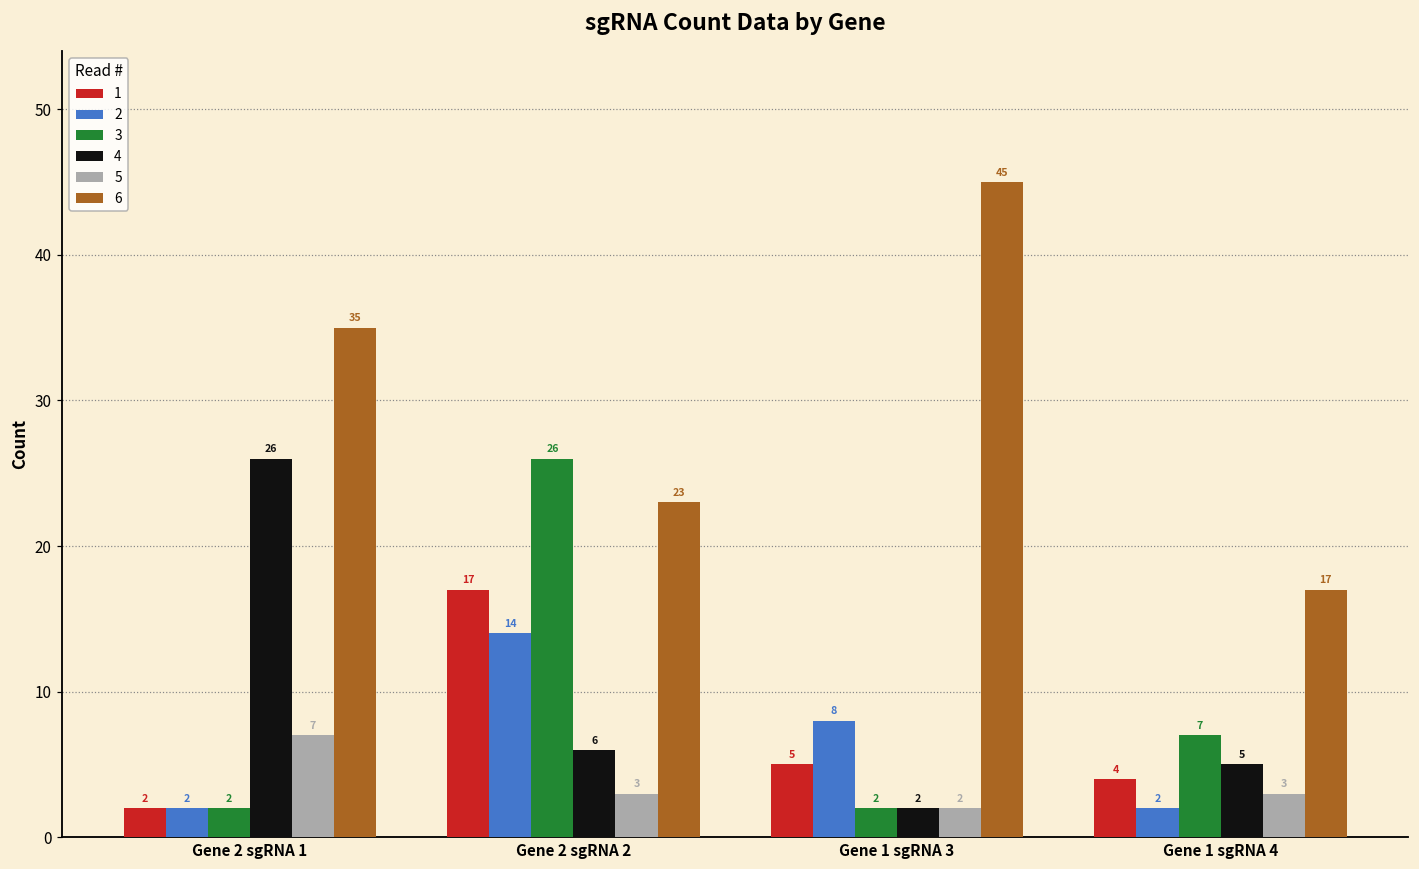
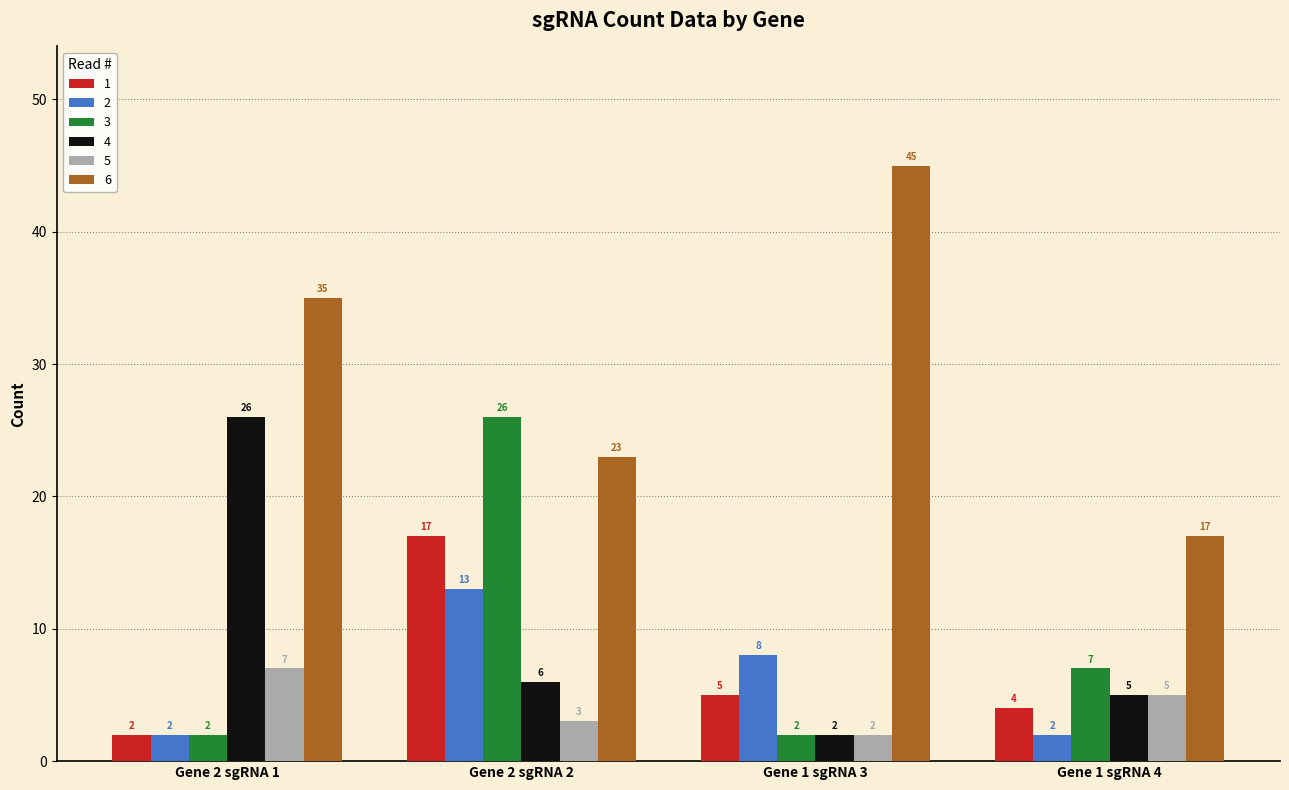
  {
    "1": {
      "Gene 2 sgRNA 1": 2,
      "Gene 2 sgRNA 2": 17,
      "Gene 1 sgRNA 3": 5,
      "Gene 1 sgRNA 4": 4
    },
    "2": {
      "Gene 2 sgRNA 1": 2,
-     "Gene 2 sgRNA 2": 14,
+     "Gene 2 sgRNA 2": 13,
      "Gene 1 sgRNA 3": 8,
      "Gene 1 sgRNA 4": 2
    },
    "3": {
      "Gene 2 sgRNA 1": 2,
      "Gene 2 sgRNA 2": 26,
      "Gene 1 sgRNA 3": 2,
      "Gene 1 sgRNA 4": 7
    },
    "4": {
      "Gene 2 sgRNA 1": 26,
      "Gene 2 sgRNA 2": 6,
      "Gene 1 sgRNA 3": 2,
      "Gene 1 sgRNA 4": 5
    },
    "5": {
      "Gene 2 sgRNA 1": 7,
      "Gene 2 sgRNA 2": 3,
      "Gene 1 sgRNA 3": 2,
-     "Gene 1 sgRNA 4": 3
+     "Gene 1 sgRNA 4": 5
    },
    "6": {
      "Gene 2 sgRNA 1": 35,
      "Gene 2 sgRNA 2": 23,
      "Gene 1 sgRNA 3": 45,
      "Gene 1 sgRNA 4": 17
    }
  }
